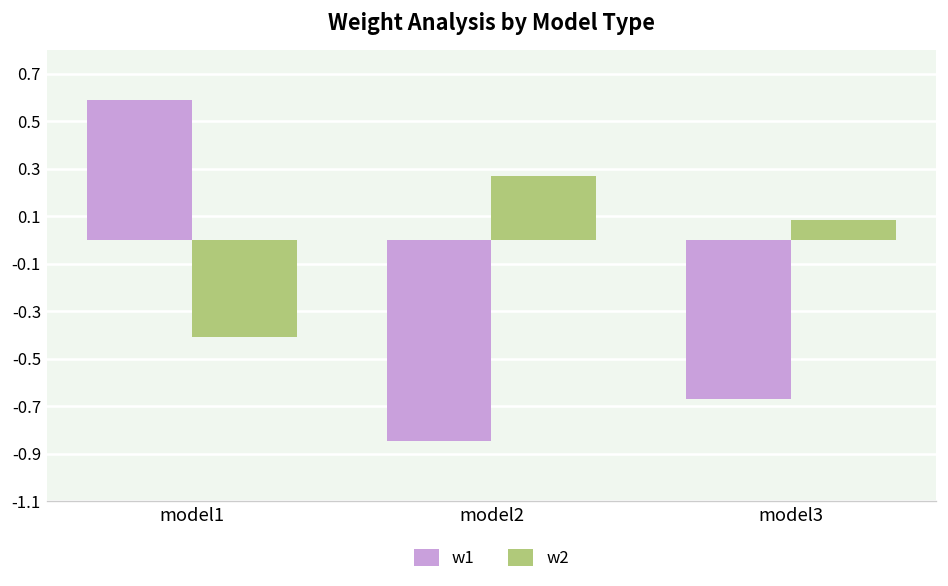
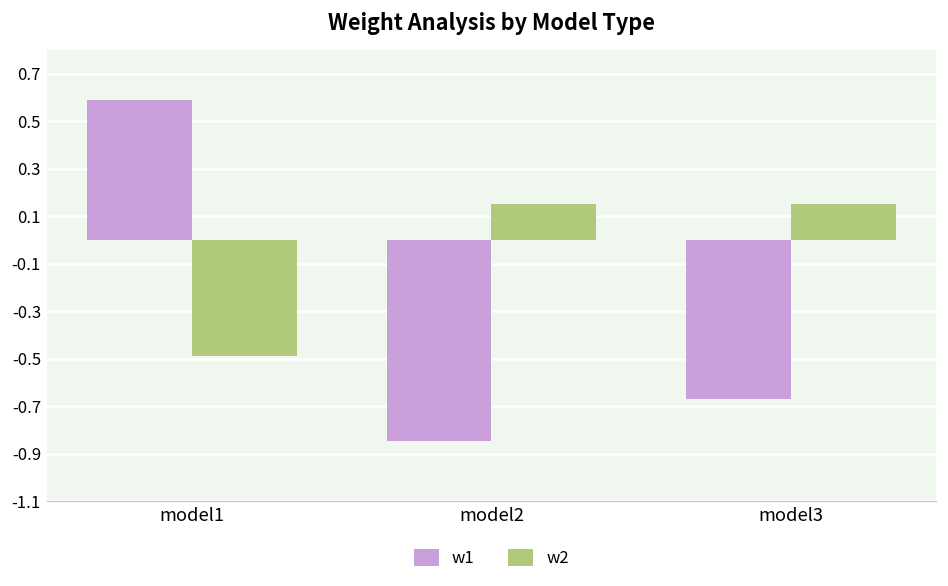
  {
    "w1": {
      "model1": 0.59,
      "model2": -0.85,
      "model3": -0.67
    },
    "w2": {
-     "model1": -0.41,
-     "model2": 0.27,
-     "model3": 0.08
+     "model1": -0.49,
+     "model2": 0.15,
+     "model3": 0.15
    }
  }
